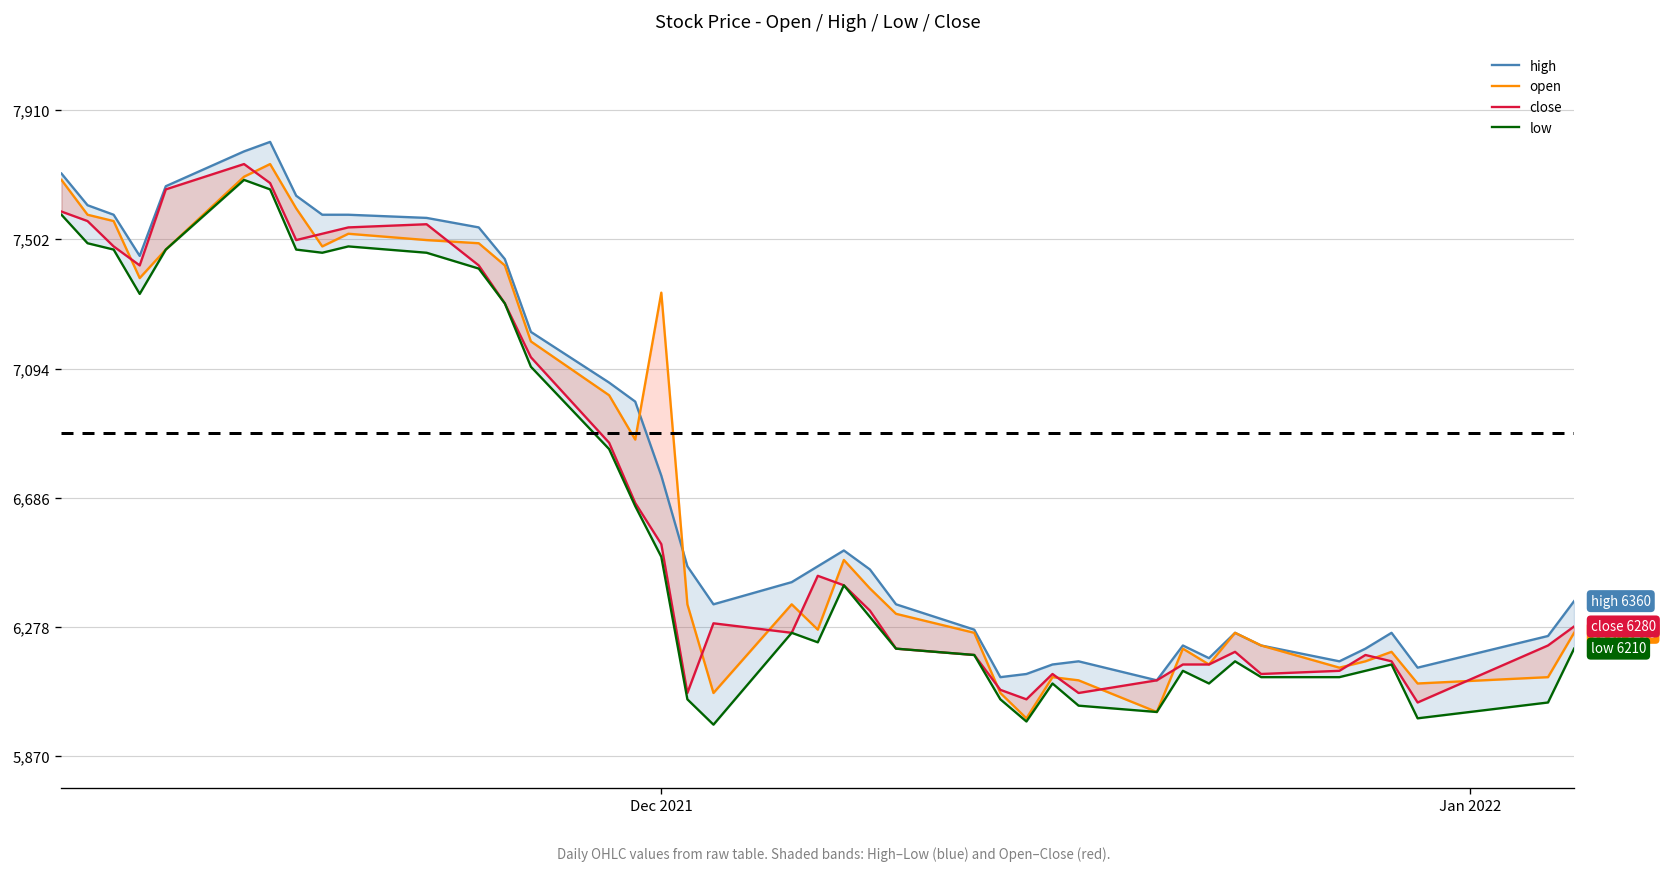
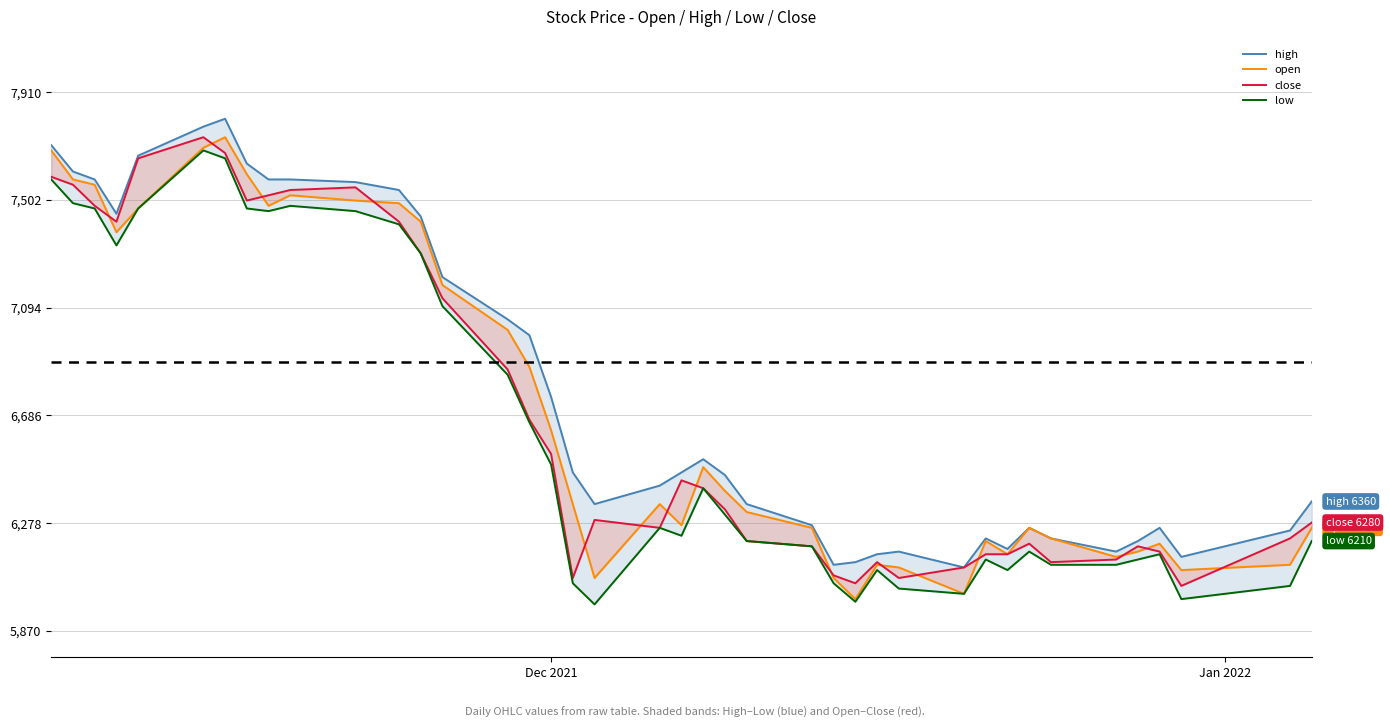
  {
    "high": {
      "Dec 2021": "6,760"
    },
    "open": {
-     "Dec 2021": "7,330"
+     "Dec 2021": "6,630"
    },
    "close": {
      "Dec 2021": "6,540"
    },
    "low": {
      "Dec 2021": "6,500"
    }
  }
